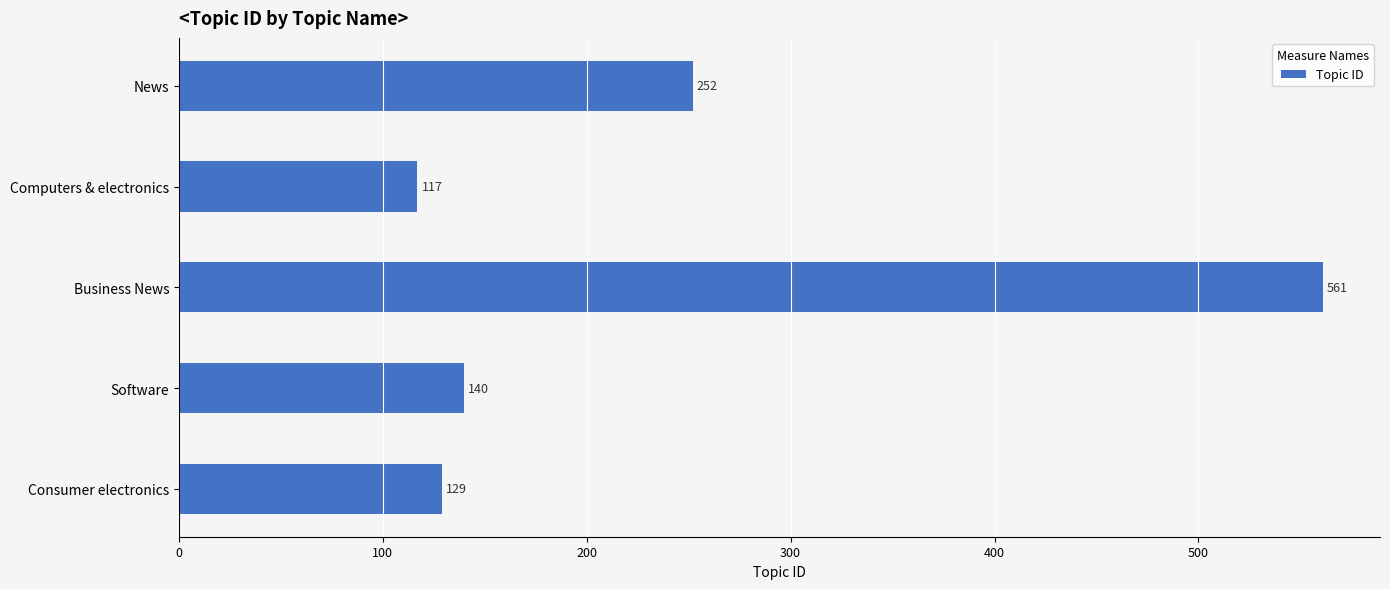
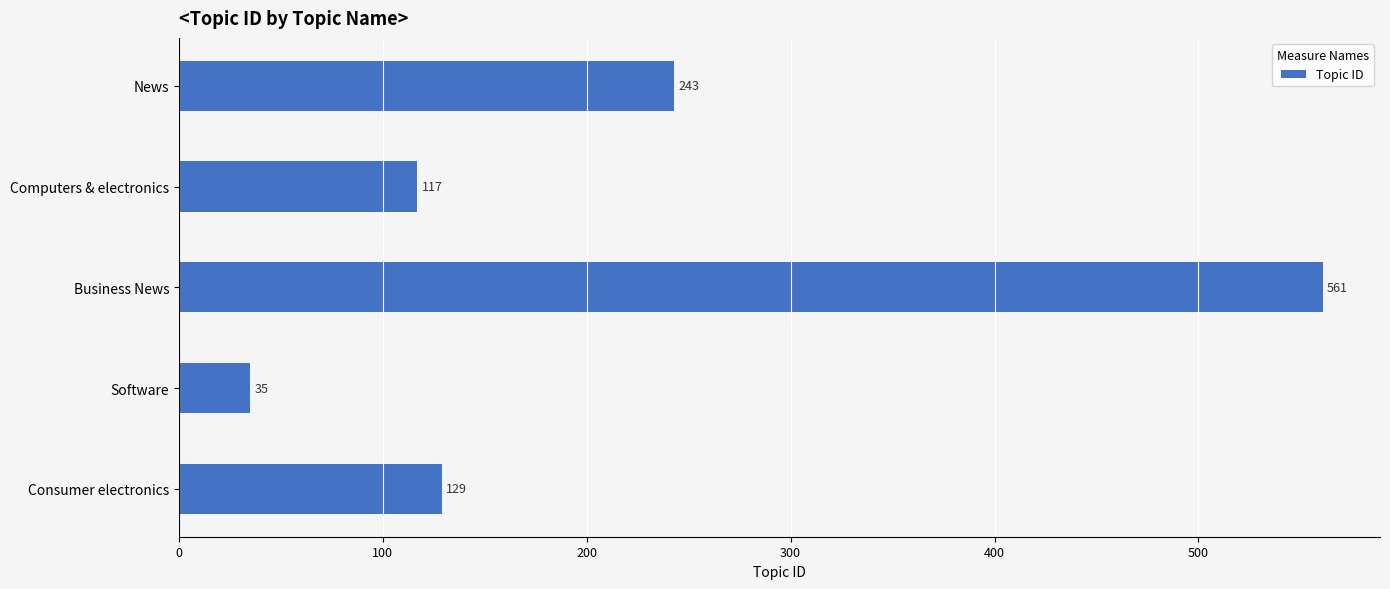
  {
-   "News": 252,
+   "News": 243,
    "Computers & electronics": 117,
    "Business News": 561,
-   "Software": 140,
+   "Software": 35,
    "Consumer electronics": 129
  }
